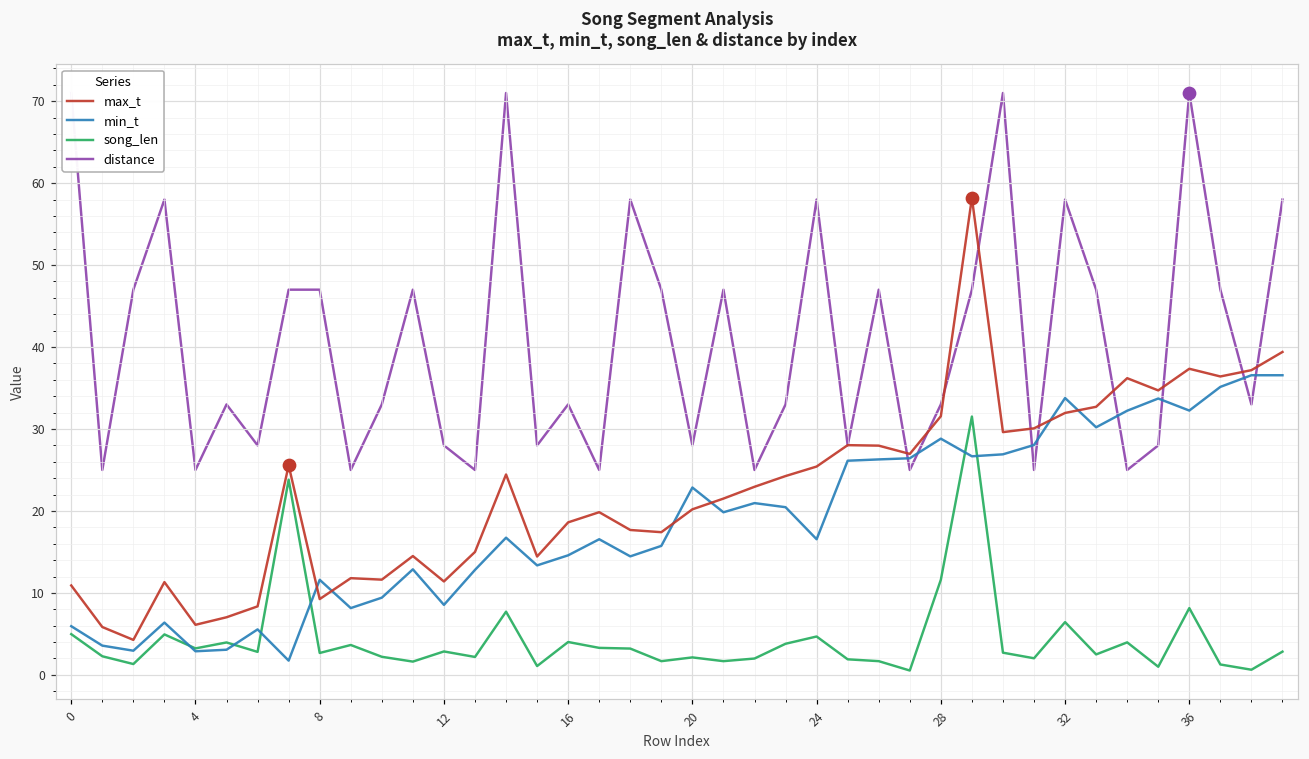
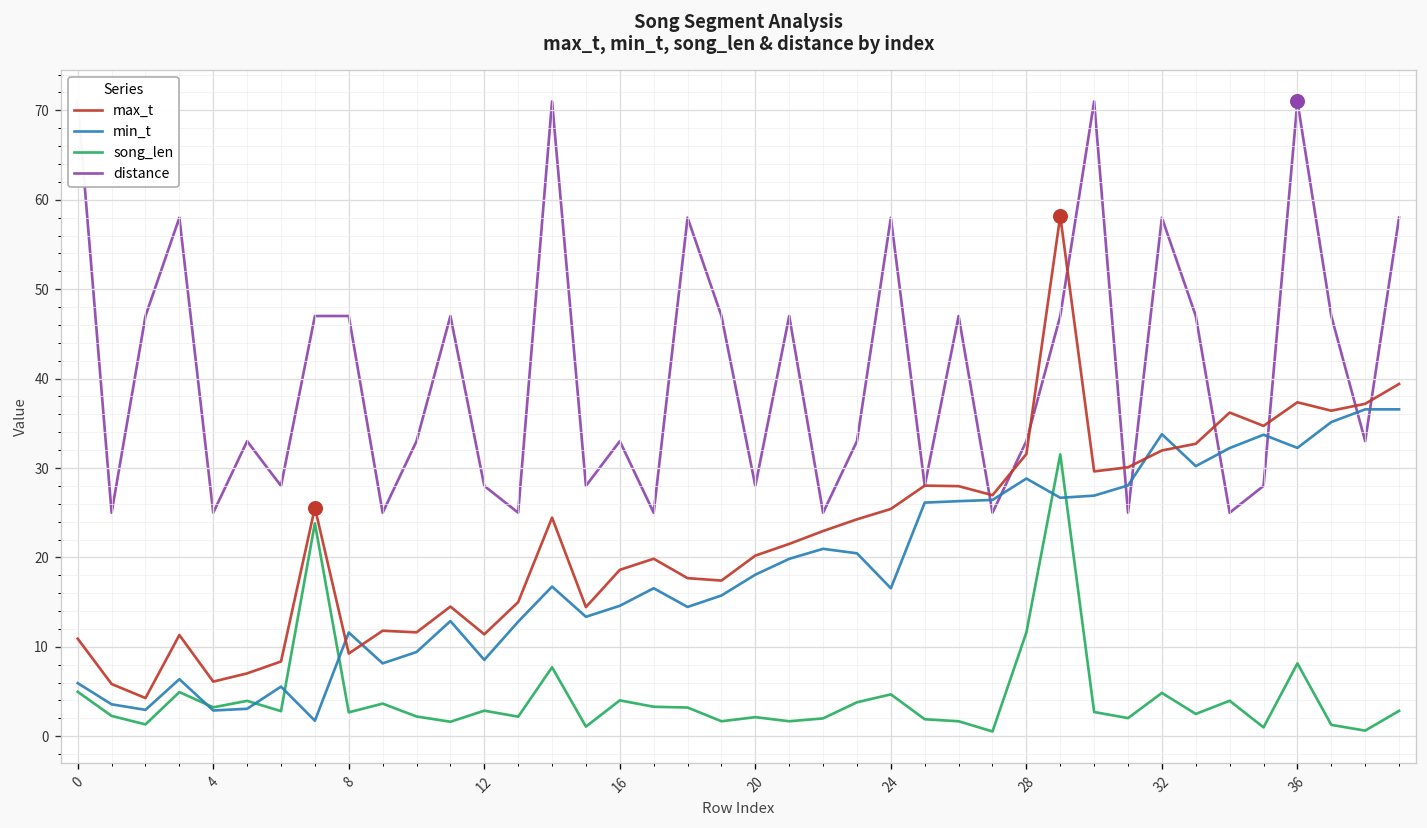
  {
    "min_t": {
      "0": 6,
      "4": 3,
      "8": 12,
      "12": 9,
      "16": 15,
-     "20": 23,
+     "20": 18,
      "24": 17,
      "28": 29,
      "32": 34,
      "36": 32
    },
    "song_len": {
      "0": 5,
      "4": 3,
      "8": 3,
      "12": 3,
      "16": 4,
      "20": 2,
      "24": 5,
      "28": 12,
-     "32": 6,
+     "32": 5,
      "36": 8
    }
  }
